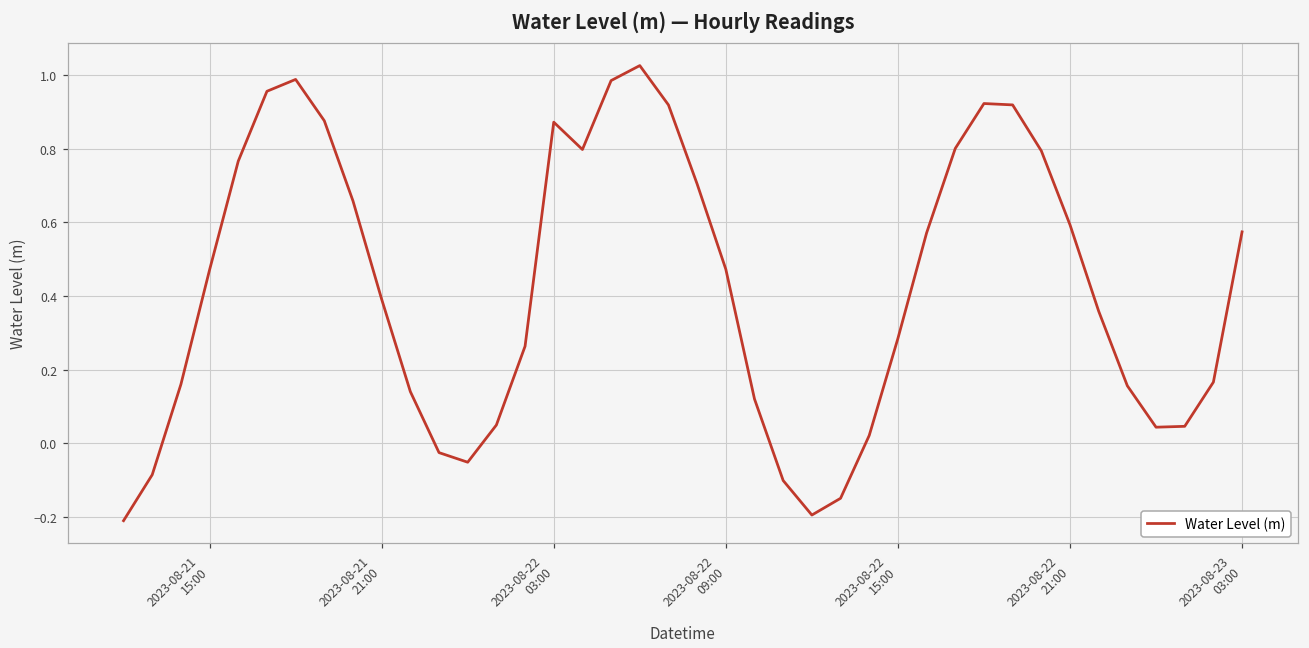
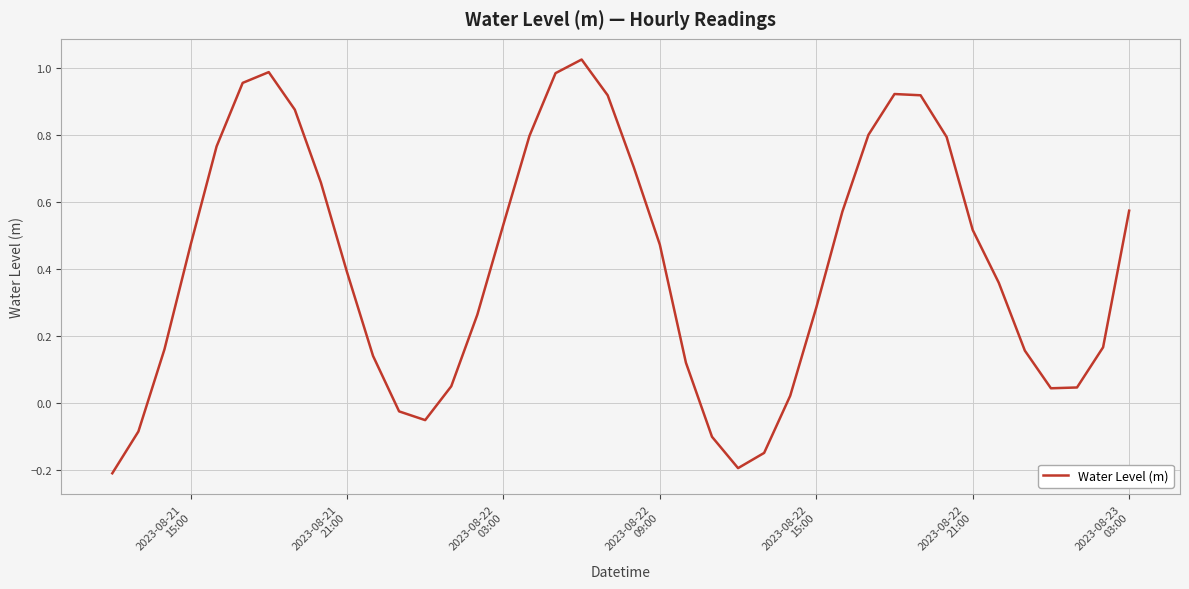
  {
    "2023-08-21 15:00": 0.47,
    "2023-08-21 21:00": 0.39,
-   "2023-08-22 03:00": 0.87,
+   "2023-08-22 03:00": 0.53,
    "2023-08-22 09:00": 0.47,
    "2023-08-22 15:00": 0.29,
-   "2023-08-22 21:00": 0.59,
+   "2023-08-22 21:00": 0.52,
    "2023-08-23 03:00": 0.57
  }
